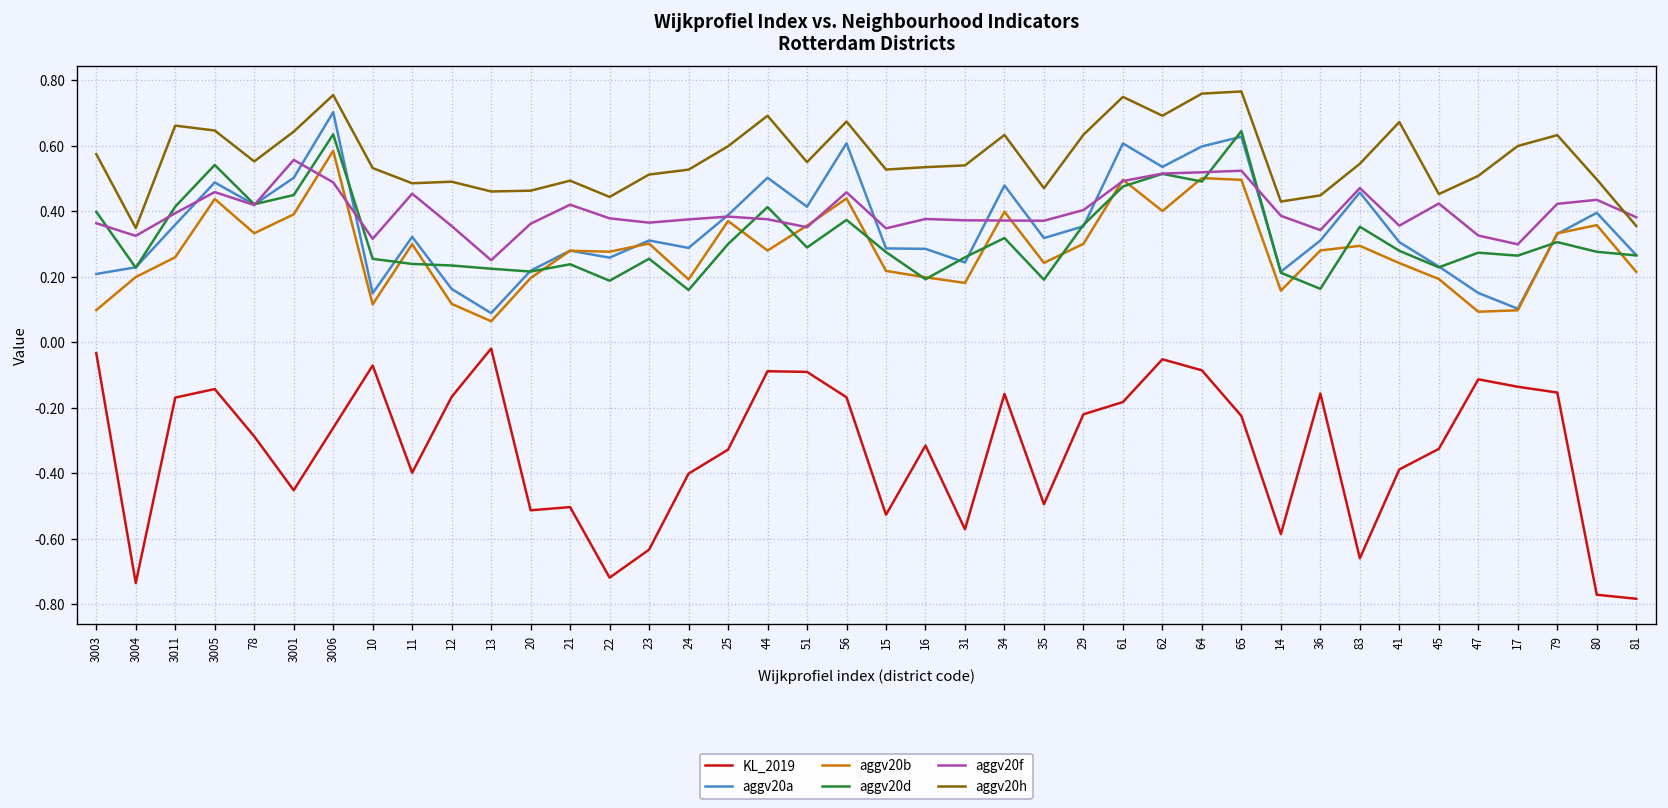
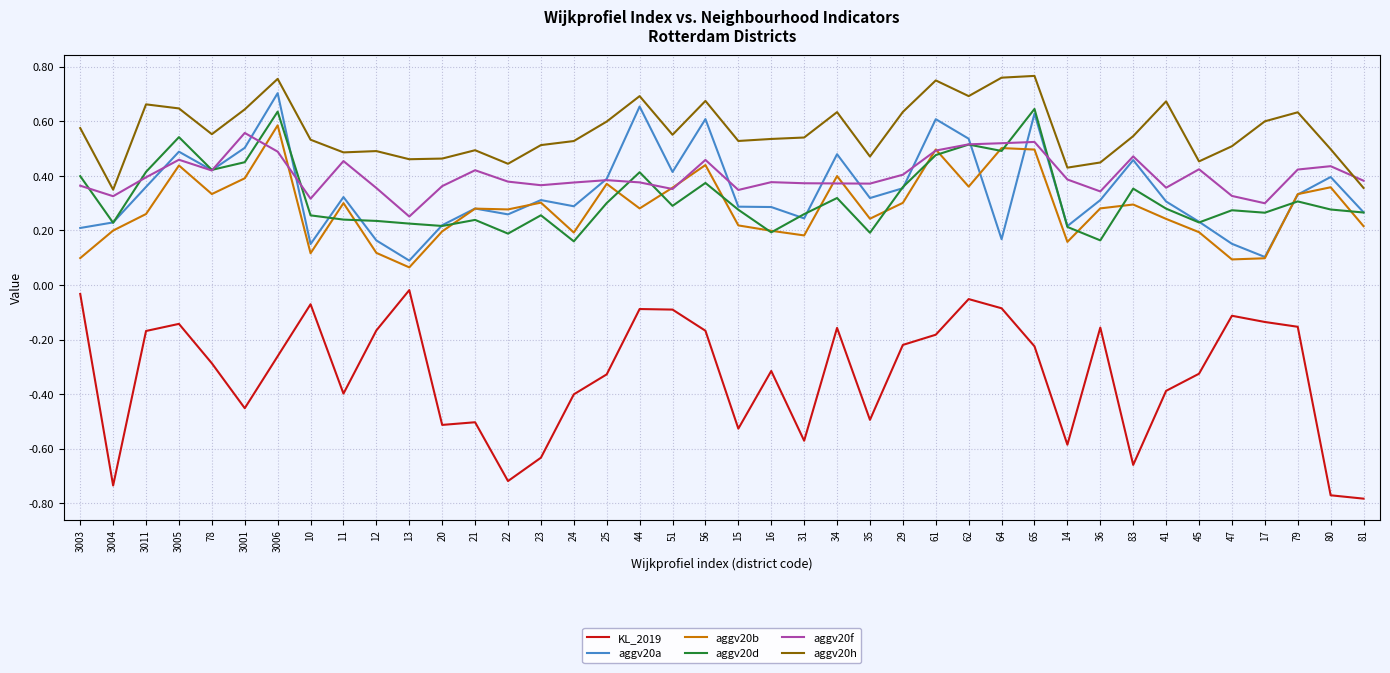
  {
    "aggv20a": {
      "3003": 0.21,
      "3011": 0.36,
      "3005": 0.49,
      "3001": 0.50,
      "3006": 0.70,
      "10": 0.15,
      "11": 0.32,
      "12": 0.16,
      "13": 0.09,
      "22": 0.26,
      "23": 0.31,
      "24": 0.29,
-     "44": 0.50,
+     "44": 0.65,
      "51": 0.41,
      "56": 0.61,
      "15": 0.29,
      "16": 0.29,
      "31": 0.24,
      "34": 0.48,
      "35": 0.32,
      "61": 0.61,
      "62": 0.54,
-     "64": 0.60,
+     "64": 0.17,
      "65": 0.63,
      "36": 0.31,
      "83": 0.46,
      "41": 0.31,
      "47": 0.15,
      "80": 0.40
    },
    "aggv20b": {
      "3003": 0.10,
      "3004": 0.20,
      "3011": 0.26,
      "3005": 0.44,
      "78": 0.33,
      "3001": 0.39,
      "3006": 0.58,
      "10": 0.12,
      "11": 0.30,
      "12": 0.12,
      "13": 0.06,
      "20": 0.20,
      "22": 0.28,
      "23": 0.30,
      "24": 0.19,
      "25": 0.37,
      "44": 0.28,
      "56": 0.44,
      "15": 0.22,
      "31": 0.18,
      "34": 0.40,
      "35": 0.24,
      "29": 0.30,
-     "62": 0.40,
+     "62": 0.36,
      "64": 0.50,
      "65": 0.50,
      "14": 0.16,
      "36": 0.28,
      "83": 0.29,
      "41": 0.24,
      "45": 0.19,
      "47": 0.09,
      "80": 0.36,
      "81": 0.22
    }
  }
